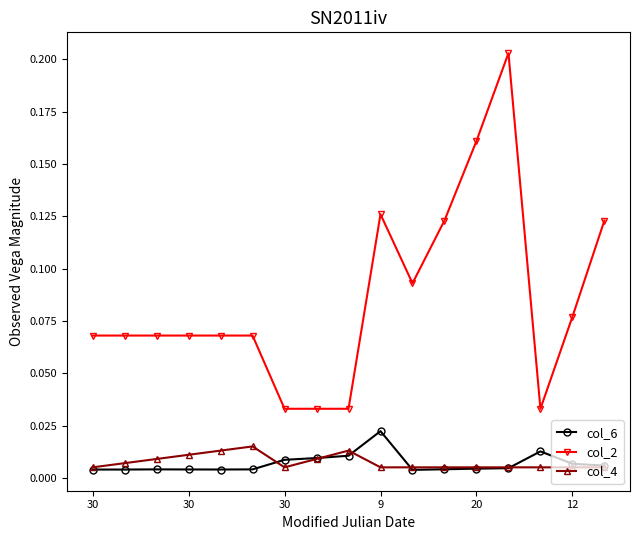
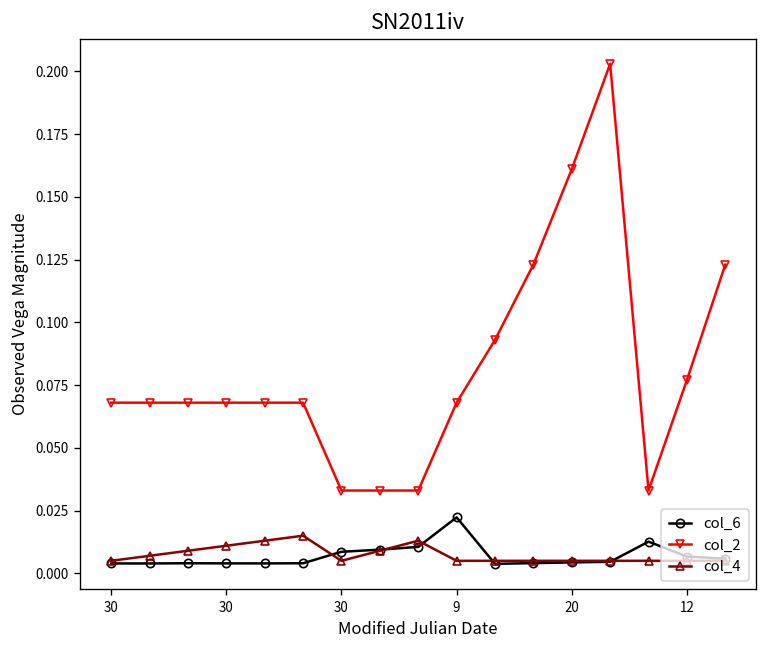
  {
    "col_6": {
      "9": 0.022
    },
    "col_2": {
-     "9": 0.126,
+     "9": 0.068,
      "20": 0.161,
      "12": 0.077
    },
    "col_4": {
      "9": 0.005
    }
  }
